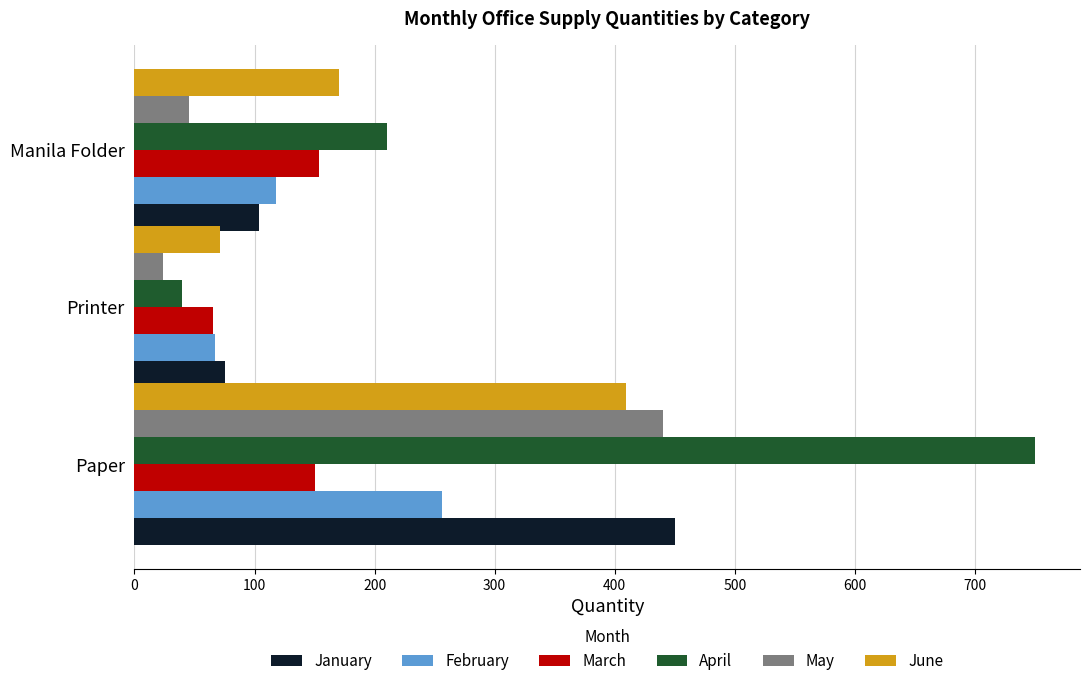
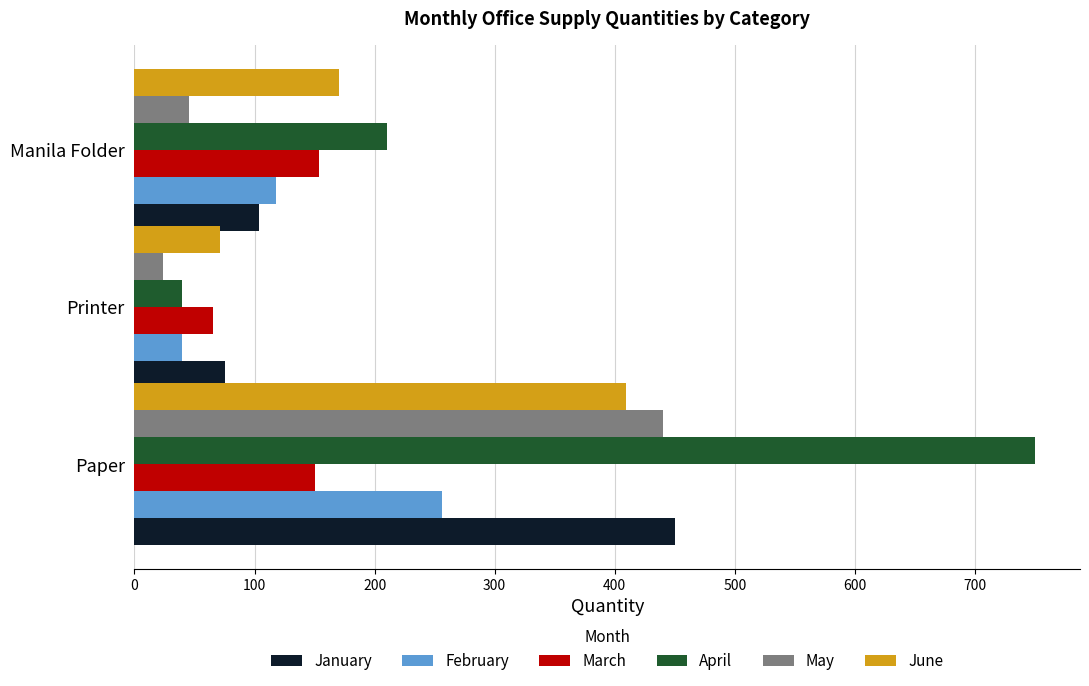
  {
    "January": {
      "Manila Folder": 104,
      "Printer": 75,
      "Paper": 450
    },
    "February": {
      "Manila Folder": 118,
-     "Printer": 67,
+     "Printer": 40,
      "Paper": 256
    },
    "March": {
      "Manila Folder": 154,
      "Printer": 65,
      "Paper": 150
    },
    "April": {
      "Manila Folder": 210,
      "Printer": 40,
      "Paper": 750
    },
    "May": {
      "Manila Folder": 45,
      "Printer": 24,
      "Paper": 440
    },
    "June": {
      "Manila Folder": 170,
      "Printer": 71,
      "Paper": 409
    }
  }
